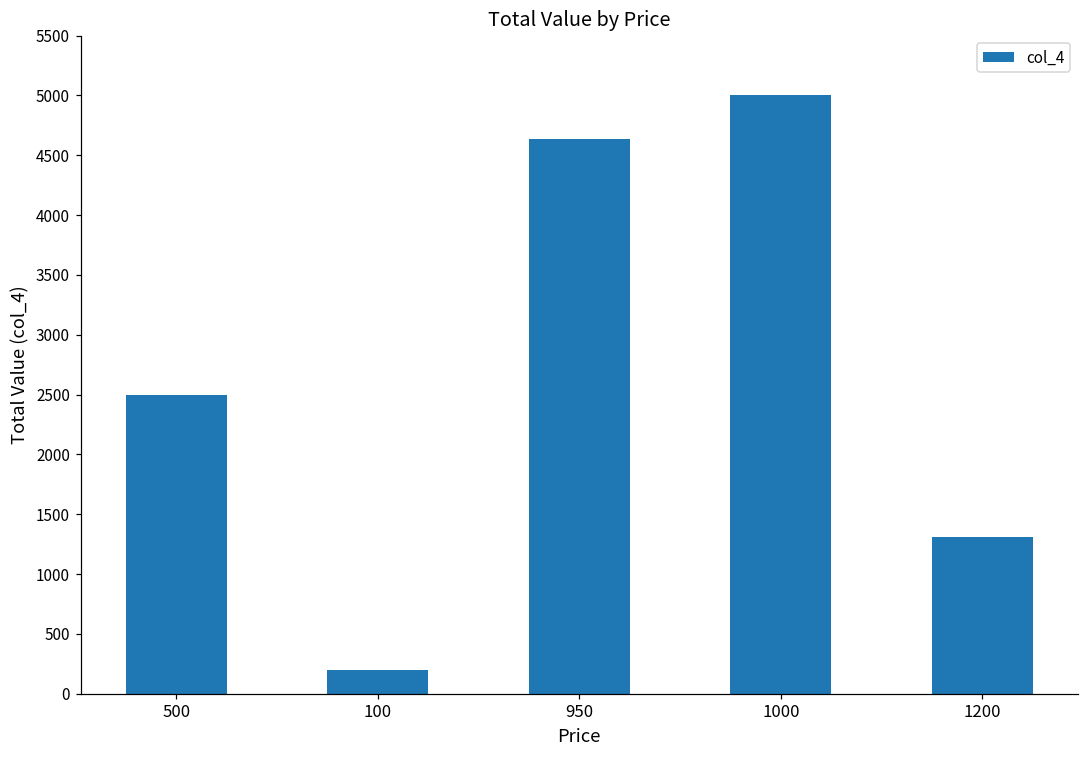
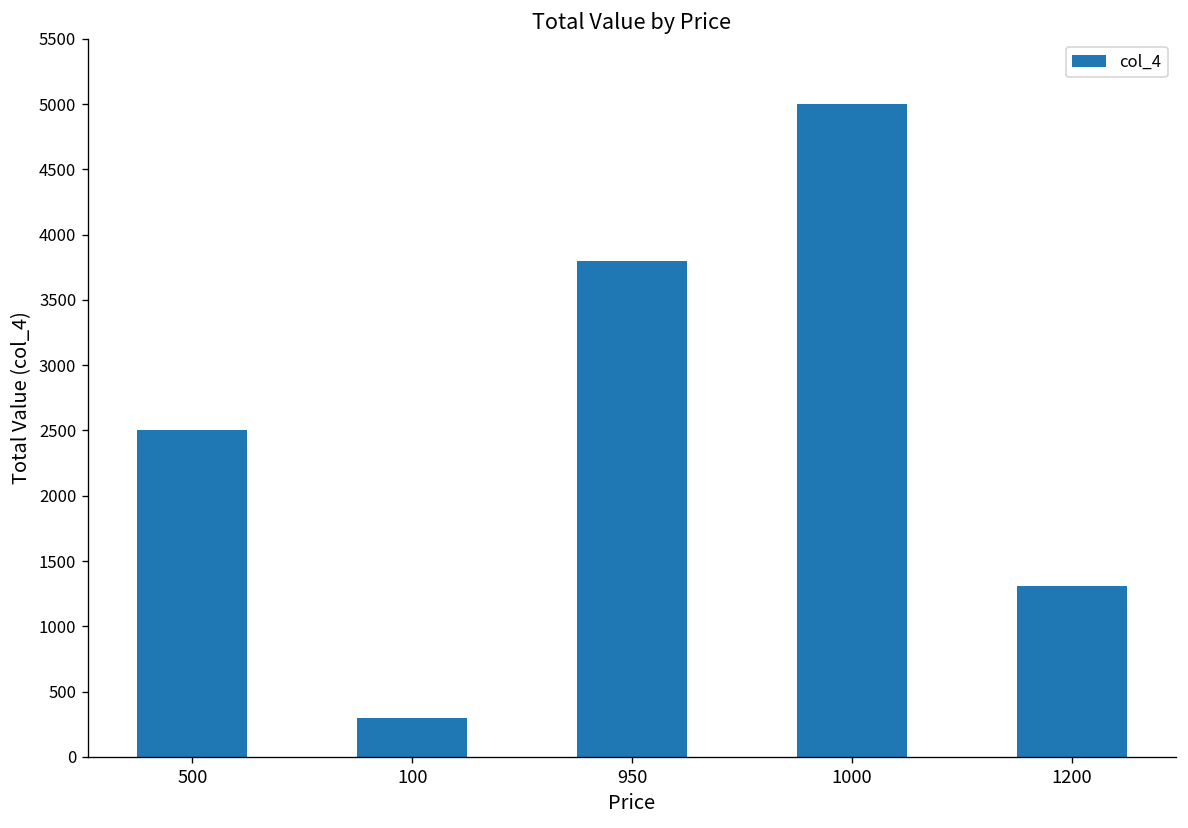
  {
    "500": 2500,
-   "100": 200,
-   "950": 4640,
+   "100": 300,
+   "950": 3800,
    "1000": 5000,
    "1200": 1310
  }
